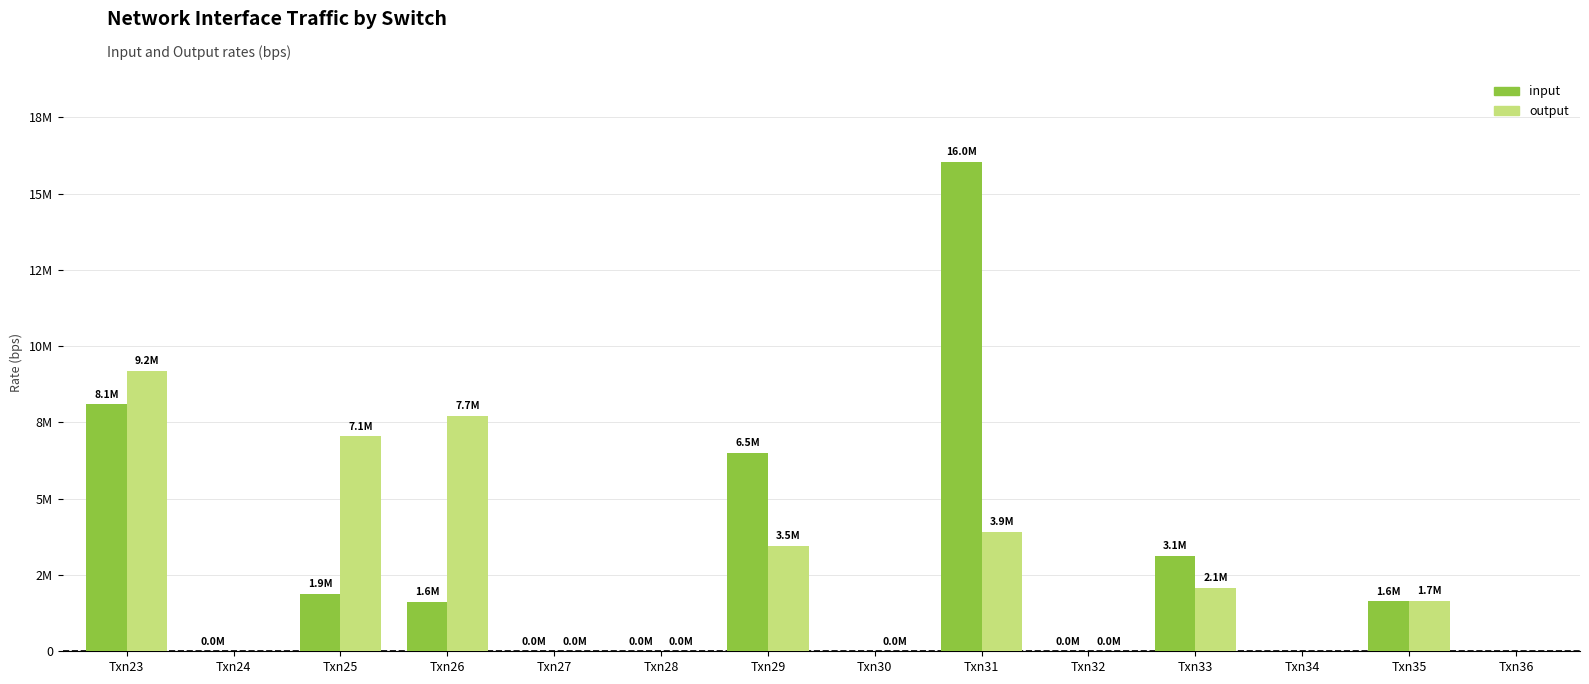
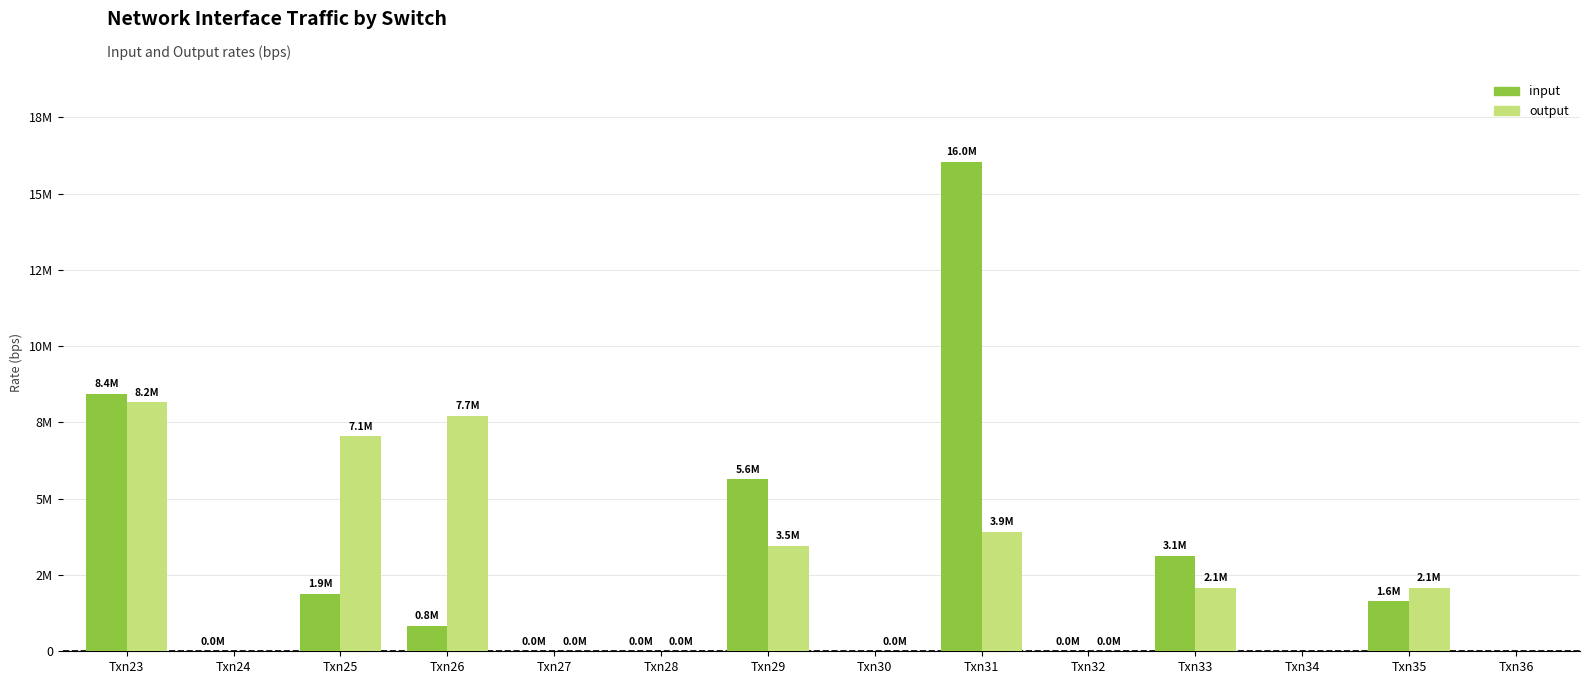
  {
    "input": {
-     "Txn23": "8.1M",
+     "Txn23": "8.4M",
      "Txn25": "1.9M",
-     "Txn26": "1.6M",
-     "Txn29": "6.5M",
+     "Txn26": "0.8M",
+     "Txn29": "5.6M",
      "Txn31": "16.0M",
      "Txn33": "3.1M",
      "Txn35": "1.6M"
    },
    "output": {
-     "Txn23": "9.2M",
+     "Txn23": "8.2M",
      "Txn25": "7.1M",
      "Txn26": "7.7M",
      "Txn29": "3.5M",
      "Txn31": "3.9M",
      "Txn33": "2.1M",
-     "Txn35": "1.7M"
+     "Txn35": "2.1M"
    }
  }
